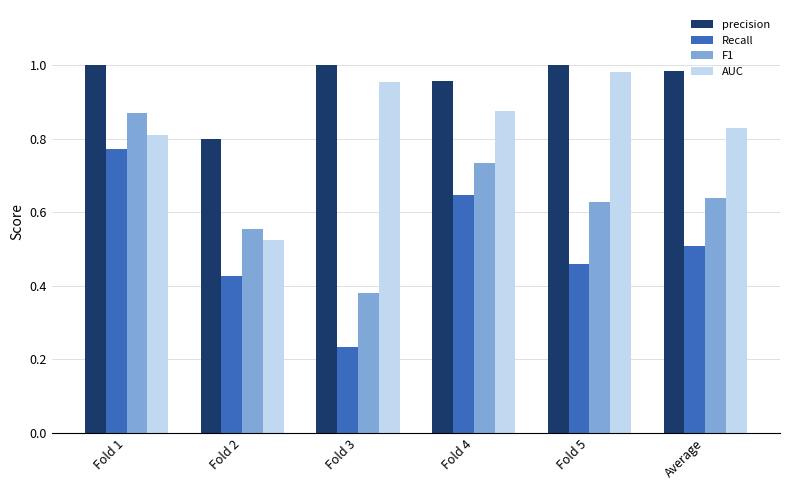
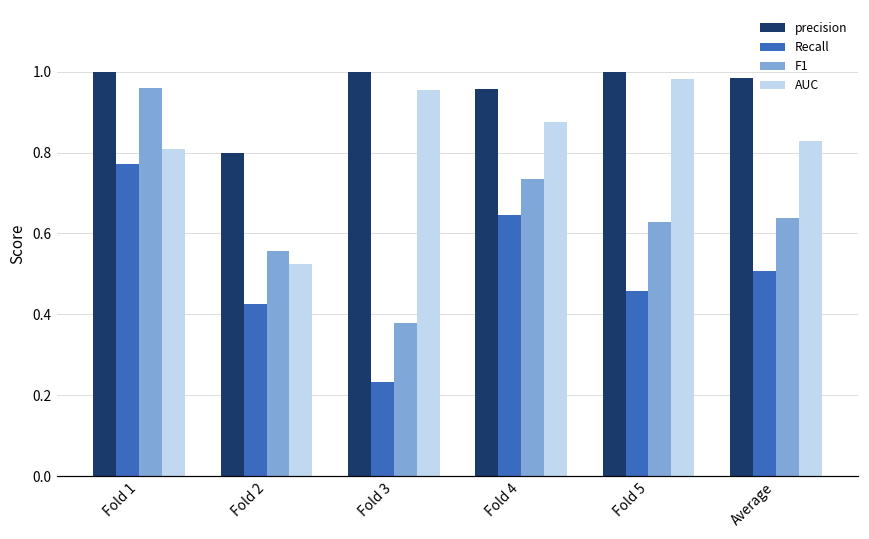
  {
    "precision": {
      "Fold 1": 1.00,
      "Fold 2": 0.80,
      "Fold 3": 1.00,
      "Fold 4": 0.96,
      "Fold 5": 1.00,
      "Average": 0.98
    },
    "Recall": {
      "Fold 1": 0.77,
      "Fold 2": 0.43,
      "Fold 3": 0.23,
      "Fold 4": 0.65,
      "Fold 5": 0.46,
      "Average": 0.51
    },
    "F1": {
-     "Fold 1": 0.87,
+     "Fold 1": 0.96,
      "Fold 2": 0.56,
      "Fold 3": 0.38,
      "Fold 4": 0.73,
      "Fold 5": 0.63,
      "Average": 0.64
    },
    "AUC": {
      "Fold 1": 0.81,
      "Fold 2": 0.53,
      "Fold 3": 0.95,
      "Fold 4": 0.87,
      "Fold 5": 0.98,
      "Average": 0.83
    }
  }
